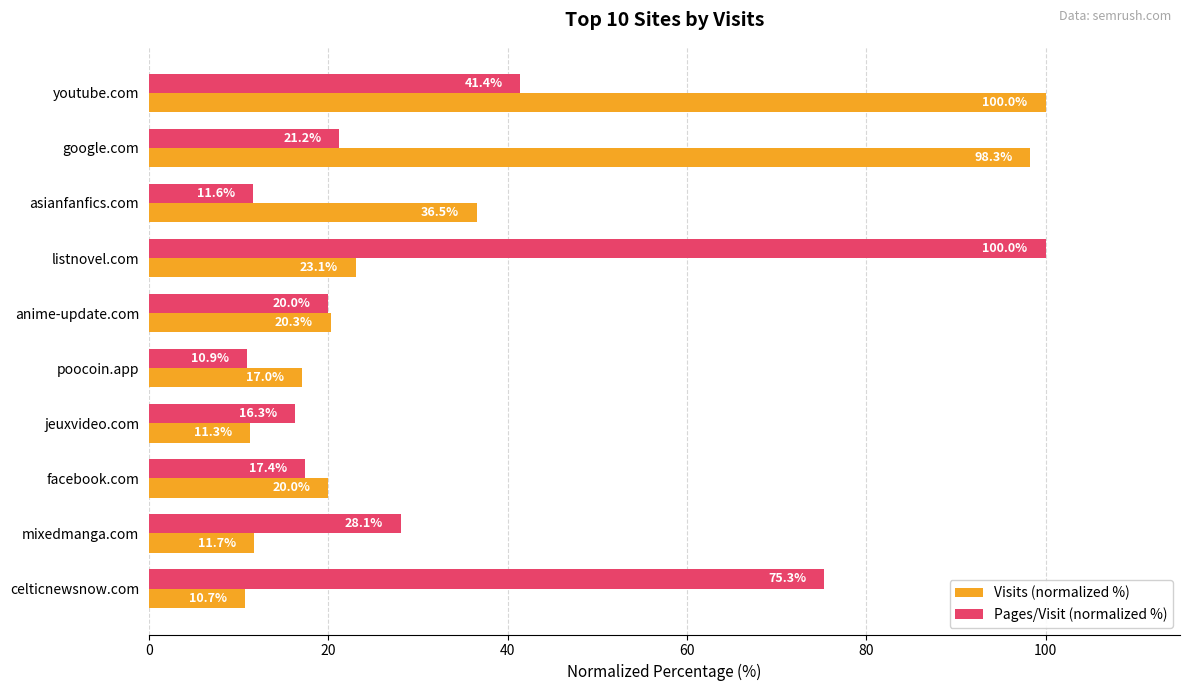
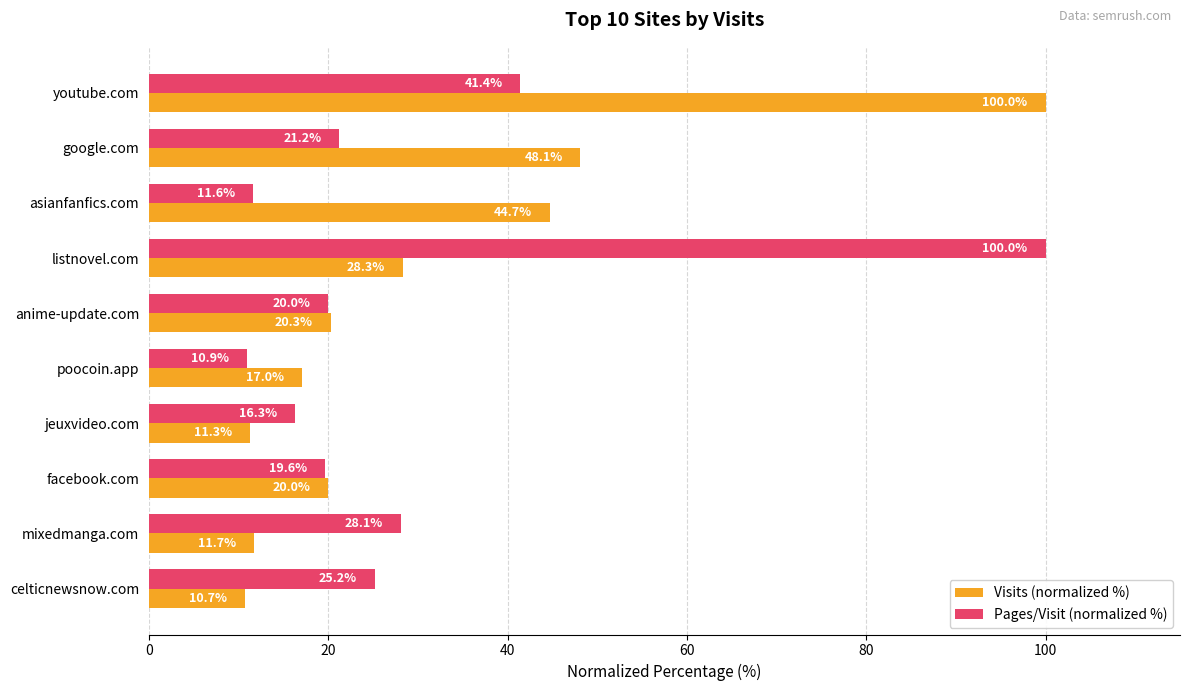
  {
    "Visits (normalized %)": {
      "youtube.com": "100.0%",
-     "google.com": "98.3%",
-     "asianfanfics.com": "36.5%",
-     "listnovel.com": "23.1%",
+     "google.com": "48.1%",
+     "asianfanfics.com": "44.7%",
+     "listnovel.com": "28.3%",
      "anime-update.com": "20.3%",
      "poocoin.app": "17.0%",
      "jeuxvideo.com": "11.3%",
      "facebook.com": "20.0%",
      "mixedmanga.com": "11.7%",
      "celticnewsnow.com": "10.7%"
    },
    "Pages/Visit (normalized %)": {
      "youtube.com": "41.4%",
      "google.com": "21.2%",
      "asianfanfics.com": "11.6%",
      "listnovel.com": "100.0%",
      "anime-update.com": "20.0%",
      "poocoin.app": "10.9%",
      "jeuxvideo.com": "16.3%",
-     "facebook.com": "17.4%",
+     "facebook.com": "19.6%",
      "mixedmanga.com": "28.1%",
-     "celticnewsnow.com": "75.3%"
+     "celticnewsnow.com": "25.2%"
    }
  }
